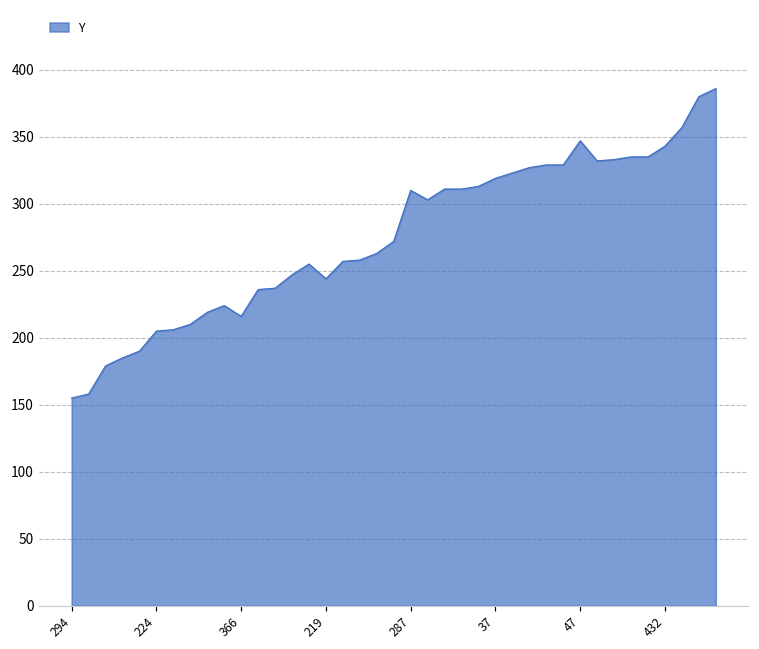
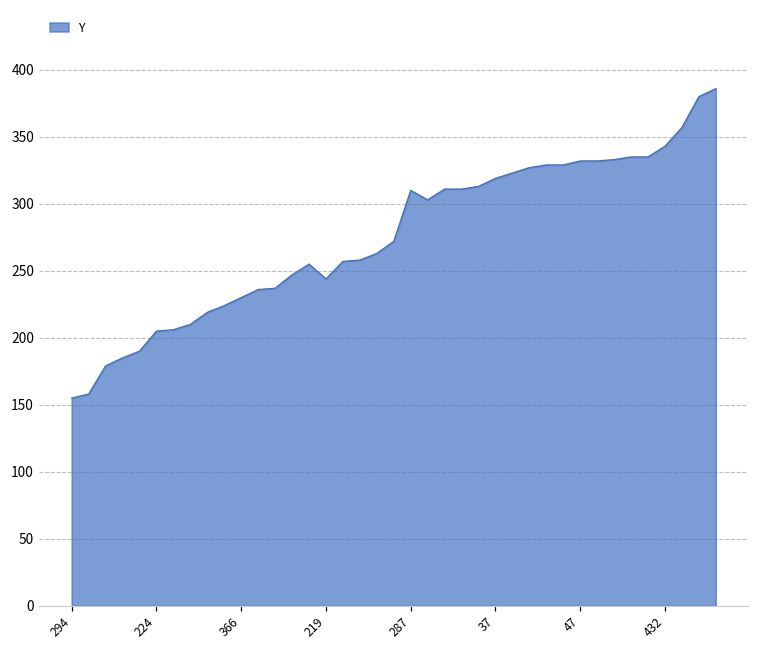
  {
    "294": 155,
    "224": 205,
-   "366": 216,
+   "366": 230,
    "219": 244,
    "287": 310,
-   "47": 347,
+   "47": 332,
    "432": 343
  }
